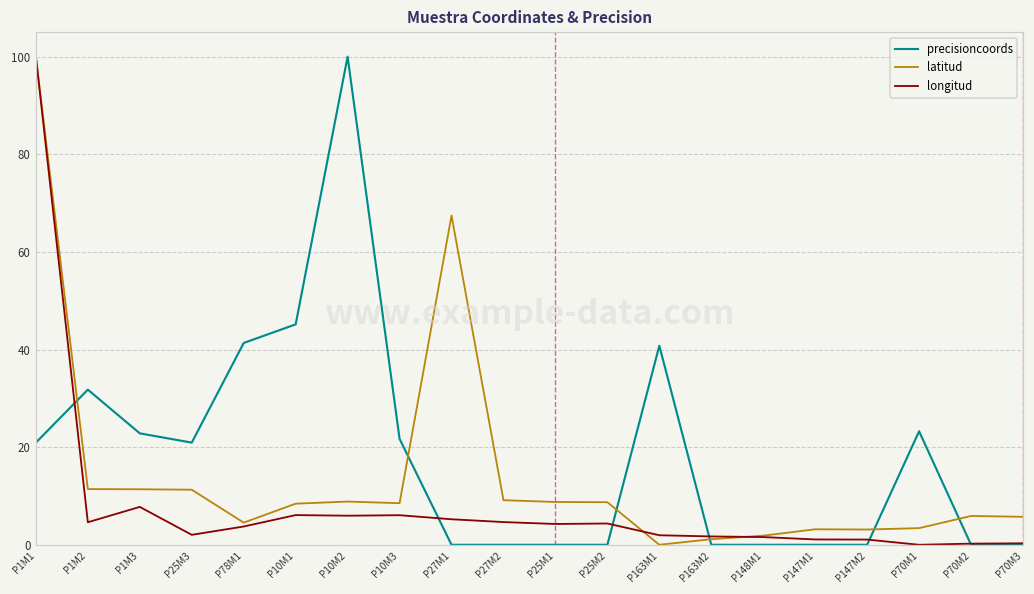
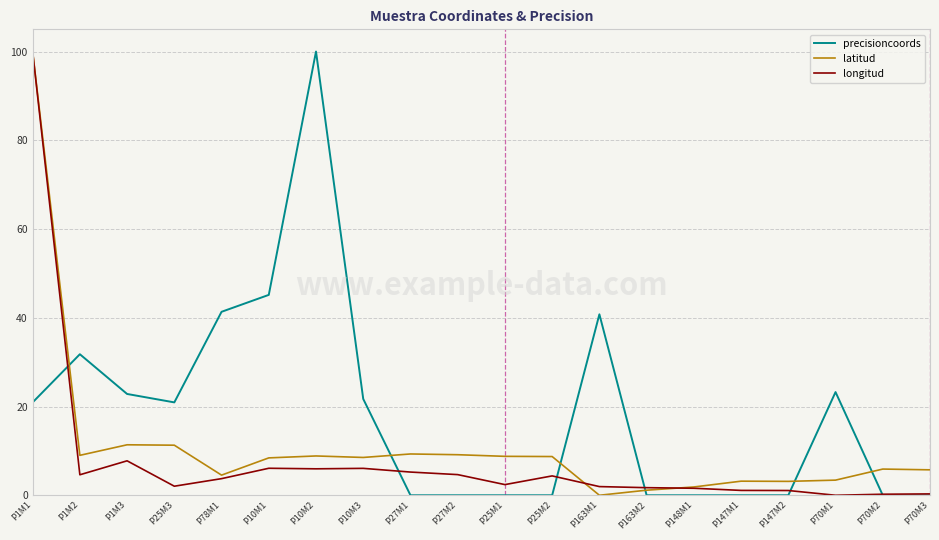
  {
    "precisioncoords": {
      "P1M1": 21,
      "P1M2": 32,
      "P1M3": 23,
      "P25M3": 21,
      "P78M1": 41,
      "P10M1": 45,
      "P10M2": 100,
      "P10M3": 22,
      "P27M1": 0,
      "P27M2": 0,
      "P25M1": 0,
      "P25M2": 0,
      "P163M1": 41,
      "P163M2": 0,
      "P148M1": 0,
      "P147M1": 0,
      "P147M2": 0,
      "P70M1": 23
    },
    "latitud": {
-     "P1M2": 11,
+     "P1M2": 9,
      "P1M3": 11,
      "P25M3": 11,
      "P78M1": 5,
      "P10M1": 8,
      "P10M2": 9,
      "P10M3": 9,
-     "P27M1": 67,
+     "P27M1": 9,
      "P27M2": 9,
      "P25M1": 9,
      "P25M2": 9,
      "P163M1": 0,
      "P147M1": 3,
      "P147M2": 3,
      "P70M1": 3,
      "P70M2": 6,
      "P70M3": 6
    },
    "longitud": {
      "P1M2": 5,
      "P1M3": 8,
      "P25M3": 2,
      "P78M1": 4,
      "P10M1": 6,
      "P10M2": 6,
      "P10M3": 6,
      "P27M1": 5,
      "P27M2": 5,
-     "P25M1": 4,
+     "P25M1": 2,
      "P25M2": 4,
      "P163M1": 2,
      "P147M1": 1,
      "P147M2": 1,
      "P70M1": 0
    }
  }
